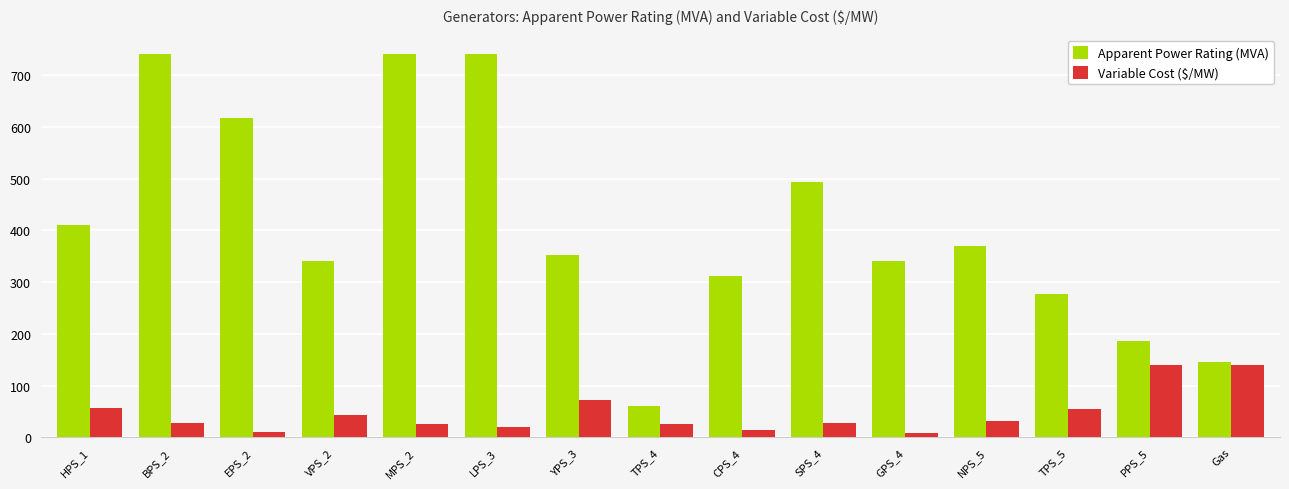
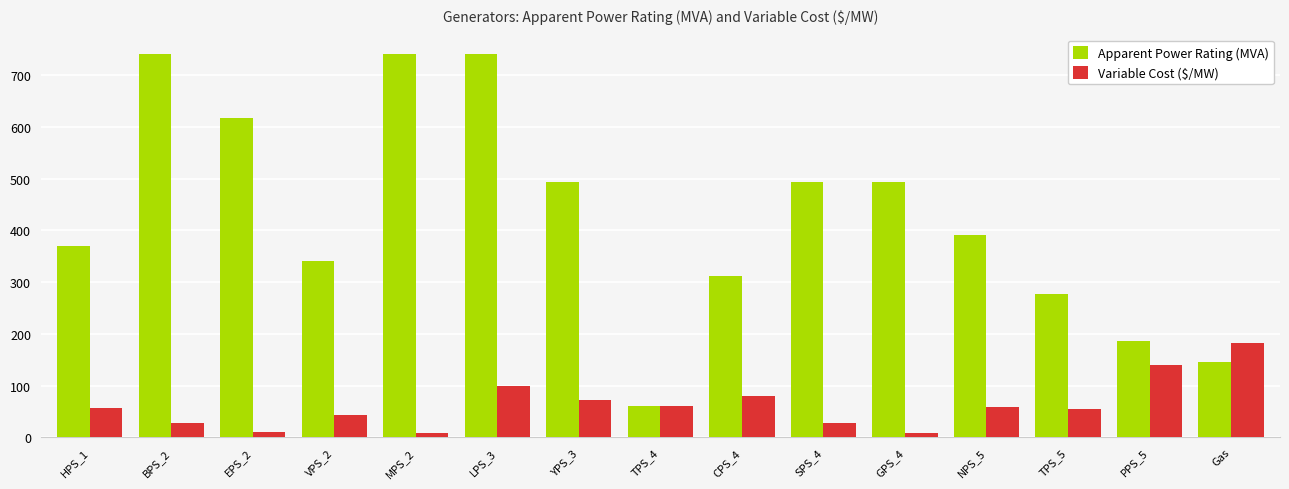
  {
    "Apparent Power Rating (MVA)": {
-     "HPS_1": 410,
+     "HPS_1": 370,
      "BPS_2": 740,
      "EPS_2": 620,
      "VPS_2": 340,
      "MPS_2": 740,
      "LPS_3": 740,
-     "YPS_3": 350,
+     "YPS_3": 490,
      "TPS_4": 60,
      "CPS_4": 310,
      "SPS_4": 490,
-     "GPS_4": 340,
-     "NPS_5": 370,
+     "GPS_4": 490,
+     "NPS_5": 390,
      "TPS_5": 280,
      "PPS_5": 190,
      "Gas": 150
    },
    "Variable Cost ($/MW)": {
      "HPS_1": 60,
      "BPS_2": 30,
      "EPS_2": 10,
      "VPS_2": 40,
-     "MPS_2": 30,
-     "LPS_3": 20,
+     "MPS_2": 10,
+     "LPS_3": 100,
      "YPS_3": 70,
-     "TPS_4": 30,
-     "CPS_4": 10,
+     "TPS_4": 60,
+     "CPS_4": 80,
      "SPS_4": 30,
      "GPS_4": 10,
-     "NPS_5": 30,
+     "NPS_5": 60,
      "TPS_5": 60,
      "PPS_5": 140,
-     "Gas": 140
+     "Gas": 180
    }
  }
